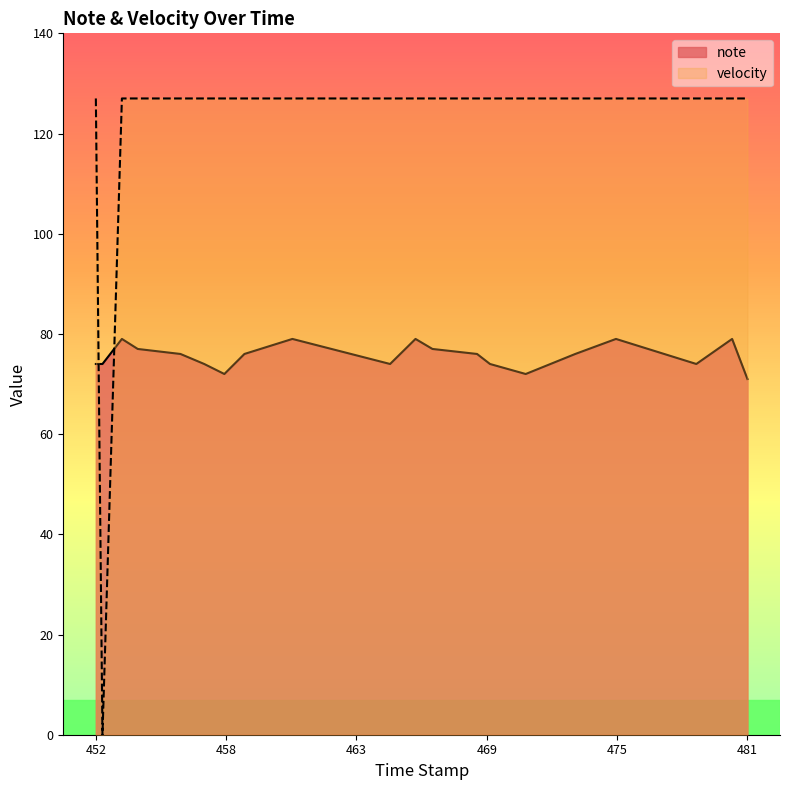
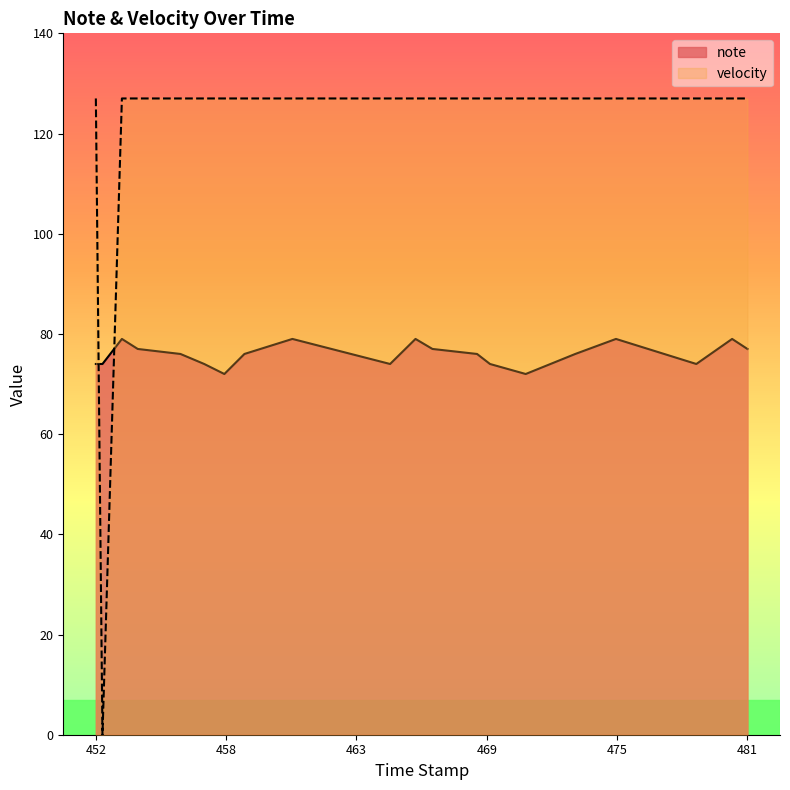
  {
    "note": {
      "452": 74,
-     "481": 71
+     "481": 77
    },
    "velocity": {
      "452": 127,
      "481": 127
    }
  }
